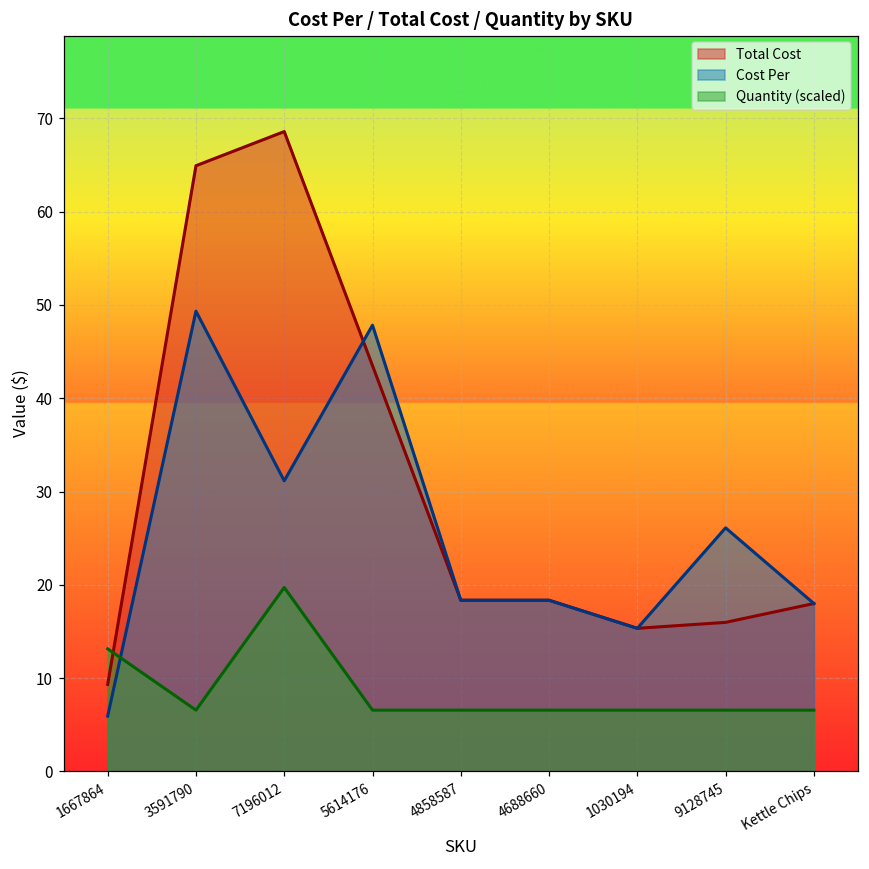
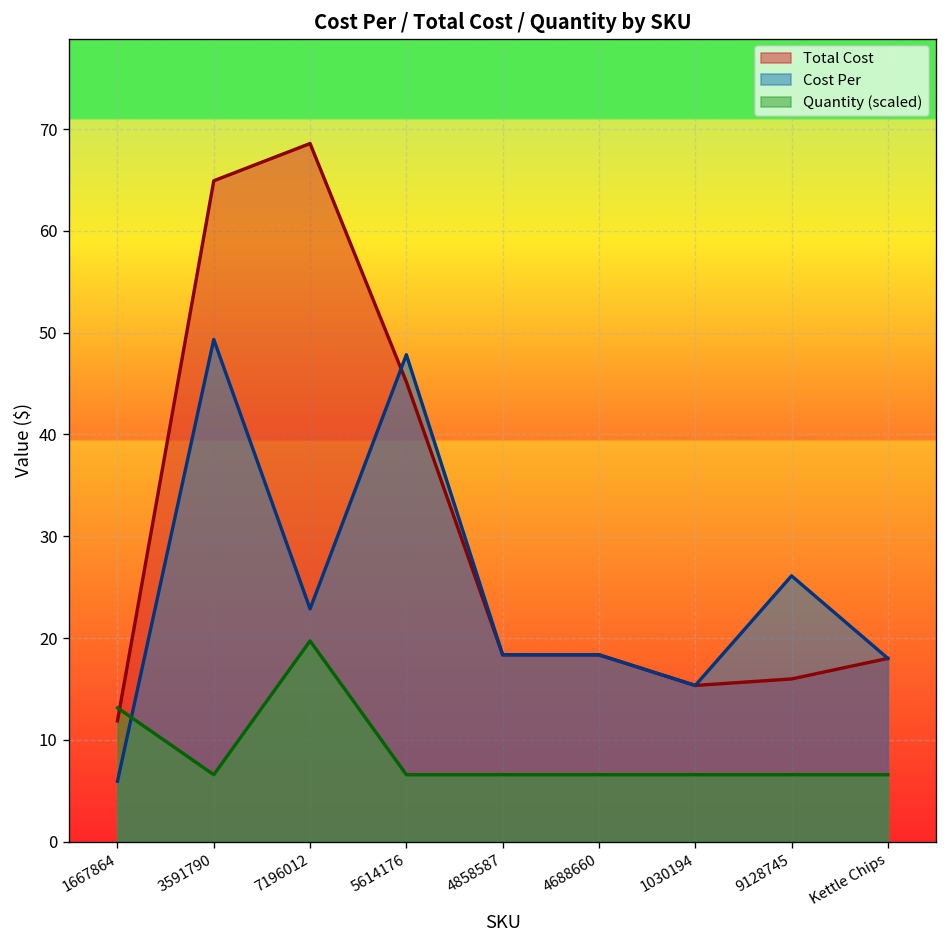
  {
    "Total Cost": {
-     "1667864": 9,
+     "1667864": 12,
      "3591790": 65,
      "7196012": 69,
-     "5614176": 43,
+     "5614176": 45,
      "9128745": 16
    },
    "Cost Per": {
      "1667864": 6,
      "3591790": 49,
-     "7196012": 31,
+     "7196012": 23,
      "5614176": 48,
      "9128745": 26
    },
    "Quantity (scaled)": {
      "1667864": 13,
      "3591790": 7,
      "7196012": 20,
      "5614176": 7,
      "4858587": 7,
      "4688660": 7,
      "1030194": 7,
      "9128745": 7,
      "Kettle Chips": 7
    }
  }
